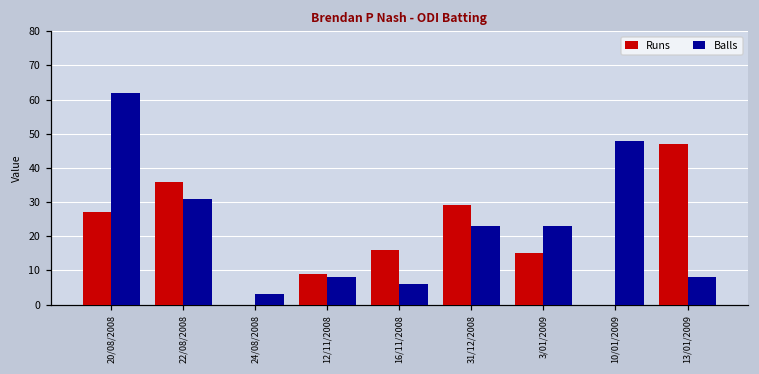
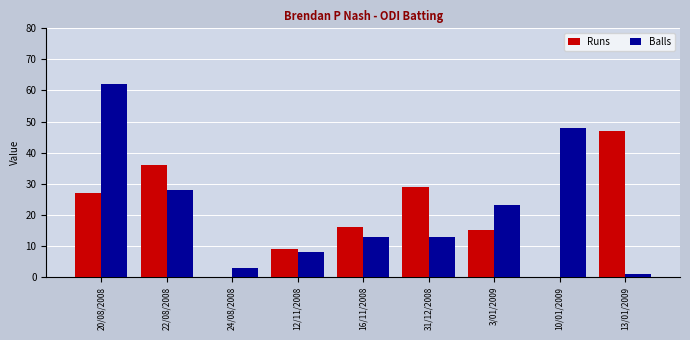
  {
    "Runs": {
      "20/08/2008": 27,
      "22/08/2008": 36,
      "24/08/2008": 0,
      "12/11/2008": 9,
      "16/11/2008": 16,
      "31/12/2008": 29,
      "3/01/2009": 15,
      "10/01/2009": 0,
      "13/01/2009": 47
    },
    "Balls": {
      "20/08/2008": 62,
-     "22/08/2008": 31,
+     "22/08/2008": 28,
      "24/08/2008": 3,
      "12/11/2008": 8,
-     "16/11/2008": 6,
-     "31/12/2008": 23,
+     "16/11/2008": 13,
+     "31/12/2008": 13,
      "3/01/2009": 23,
      "10/01/2009": 48,
-     "13/01/2009": 8
+     "13/01/2009": 1
    }
  }
